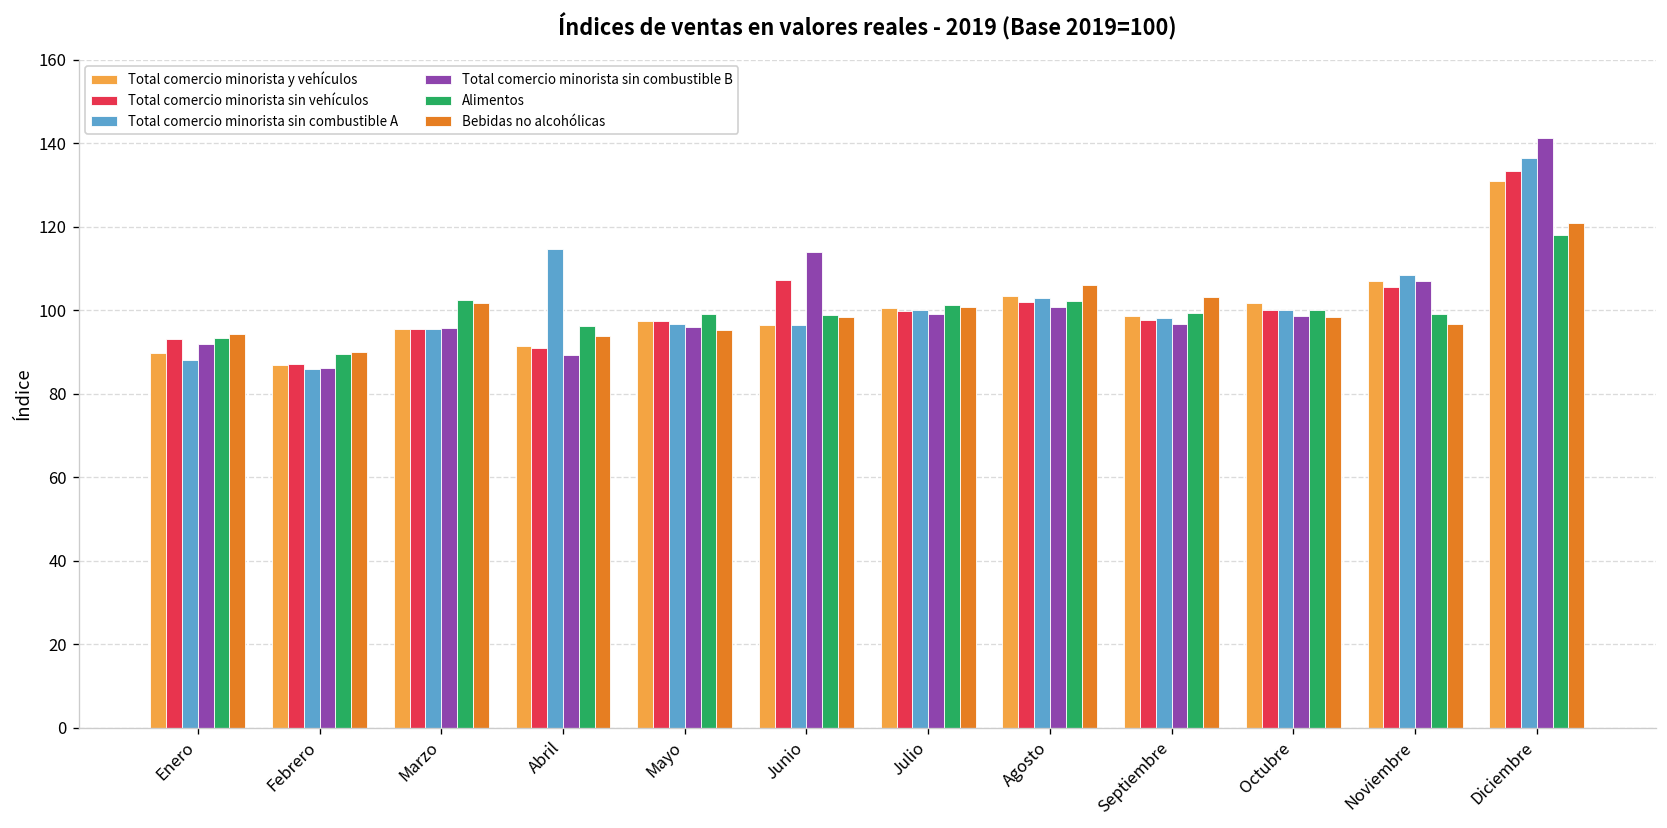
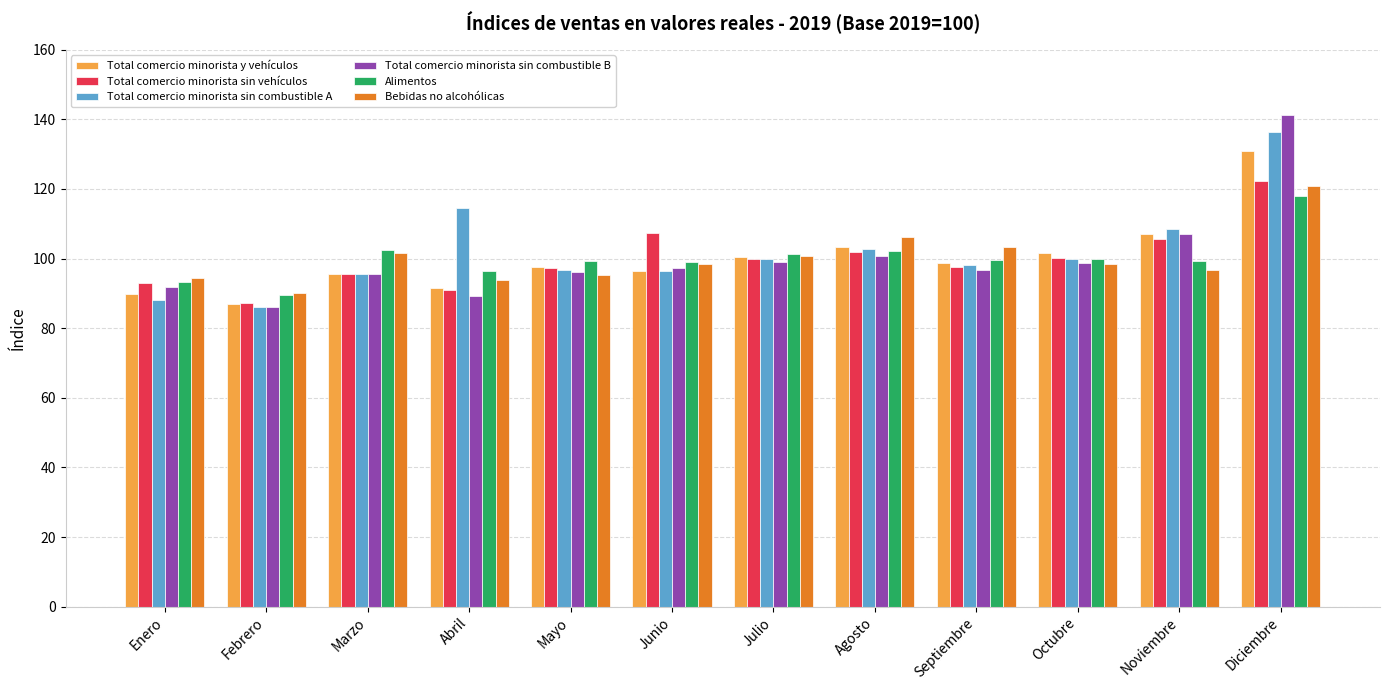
  {
    "Total comercio minorista sin vehículos": {
      "Enero": 93,
      "Febrero": 87,
      "Marzo": 96,
      "Abril": 91,
      "Mayo": 97,
      "Junio": 107,
      "Julio": 100,
      "Agosto": 102,
      "Septiembre": 98,
      "Octubre": 100,
      "Noviembre": 106,
-     "Diciembre": 133
+     "Diciembre": 122
    },
    "Total comercio minorista sin combustible A": {
      "Enero": 88,
      "Febrero": 86,
      "Marzo": 96,
      "Abril": 115,
      "Mayo": 97,
      "Junio": 96,
      "Julio": 100,
      "Agosto": 103,
      "Septiembre": 98,
      "Octubre": 100,
      "Noviembre": 108,
      "Diciembre": 137
    },
    "Total comercio minorista sin combustible B": {
      "Enero": 92,
      "Febrero": 86,
      "Marzo": 96,
      "Abril": 89,
      "Mayo": 96,
-     "Junio": 114,
+     "Junio": 97,
      "Julio": 99,
      "Agosto": 101,
      "Septiembre": 97,
      "Octubre": 99,
      "Noviembre": 107,
      "Diciembre": 141
    },
    "Alimentos": {
      "Enero": 93,
      "Febrero": 90,
      "Marzo": 102,
      "Abril": 96,
      "Mayo": 99,
      "Junio": 99,
      "Julio": 101,
      "Agosto": 102,
      "Septiembre": 99,
      "Octubre": 100,
      "Noviembre": 99,
      "Diciembre": 118
    }
  }
